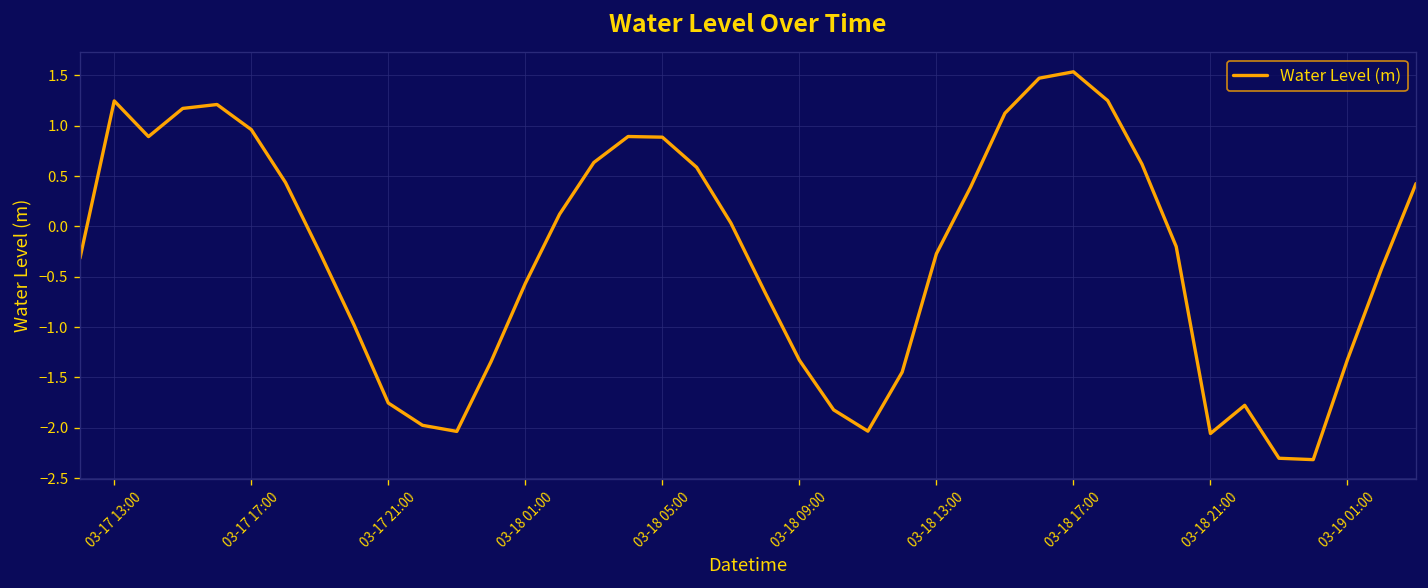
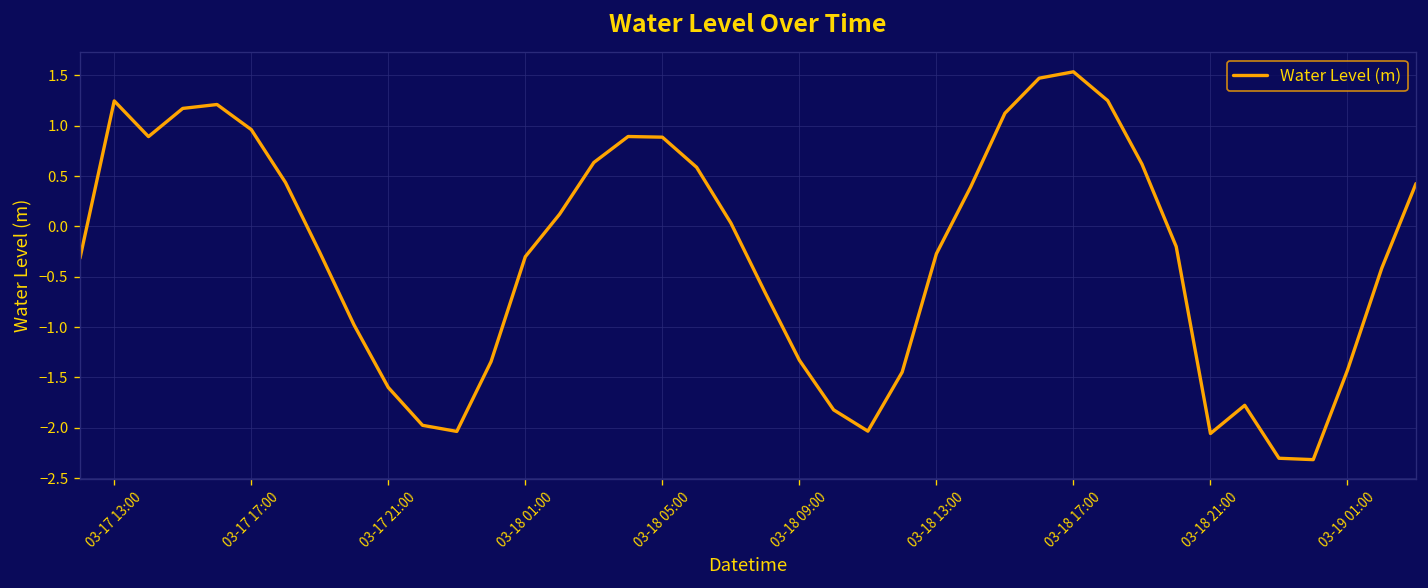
  {
    "03-17 13:00": 1.2,
    "03-17 17:00": 1.0,
-   "03-17 21:00": -1.8,
-   "03-18 01:00": -0.6,
+   "03-17 21:00": -1.6,
+   "03-18 01:00": -0.3,
    "03-18 05:00": 0.9,
    "03-18 09:00": -1.3,
    "03-18 13:00": -0.3,
    "03-18 17:00": 1.5,
    "03-18 21:00": -2.1,
-   "03-19 01:00": -1.3
+   "03-19 01:00": -1.4
  }
